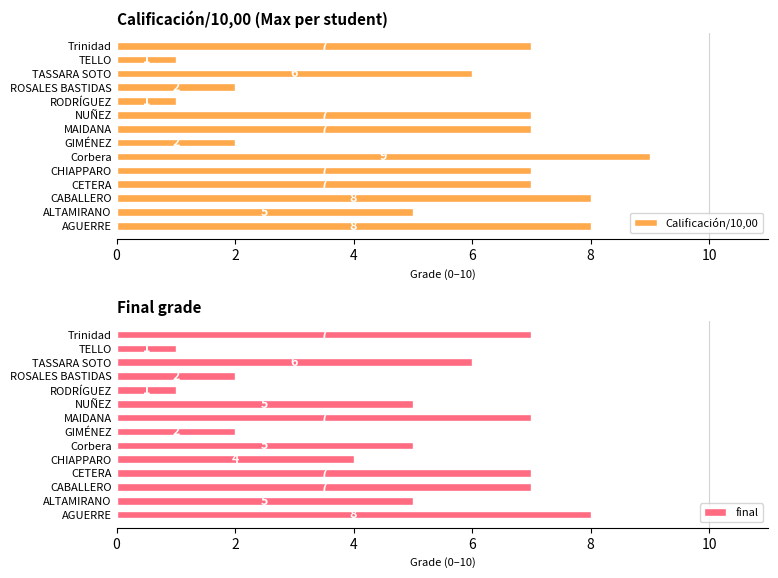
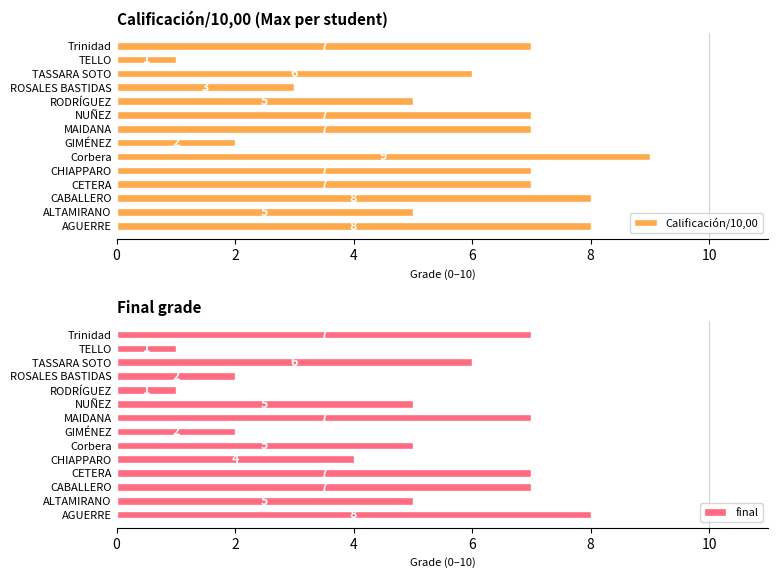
  {
    "Calificación/10,00 (Max per student)": {
      "Trinidad": 7,
      "TELLO": 1,
      "TASSARA SOTO": 6,
-     "ROSALES BASTIDAS": 2,
-     "RODRÍGUEZ": 1,
+     "ROSALES BASTIDAS": 3,
+     "RODRÍGUEZ": 5,
      "NUÑEZ": 7,
      "MAIDANA": 7,
      "GIMÉNEZ": 2,
      "Corbera": 9,
      "CHIAPPARO": 7,
      "CETERA": 7,
      "CABALLERO": 8,
      "ALTAMIRANO": 5,
      "AGUERRE": 8
    },
    "Final grade": {
      "Trinidad": 7.0,
      "TELLO": 1.0,
      "TASSARA SOTO": 6.0,
      "ROSALES BASTIDAS": 2.0,
      "RODRÍGUEZ": 1.0,
      "NUÑEZ": 5.0,
      "MAIDANA": 7.0,
      "GIMÉNEZ": 2.0,
      "Corbera": 5.0,
      "CHIAPPARO": 4.0,
      "CETERA": 7.0,
      "CABALLERO": 7.0,
      "ALTAMIRANO": 5.0,
      "AGUERRE": 8.0
    }
  }
